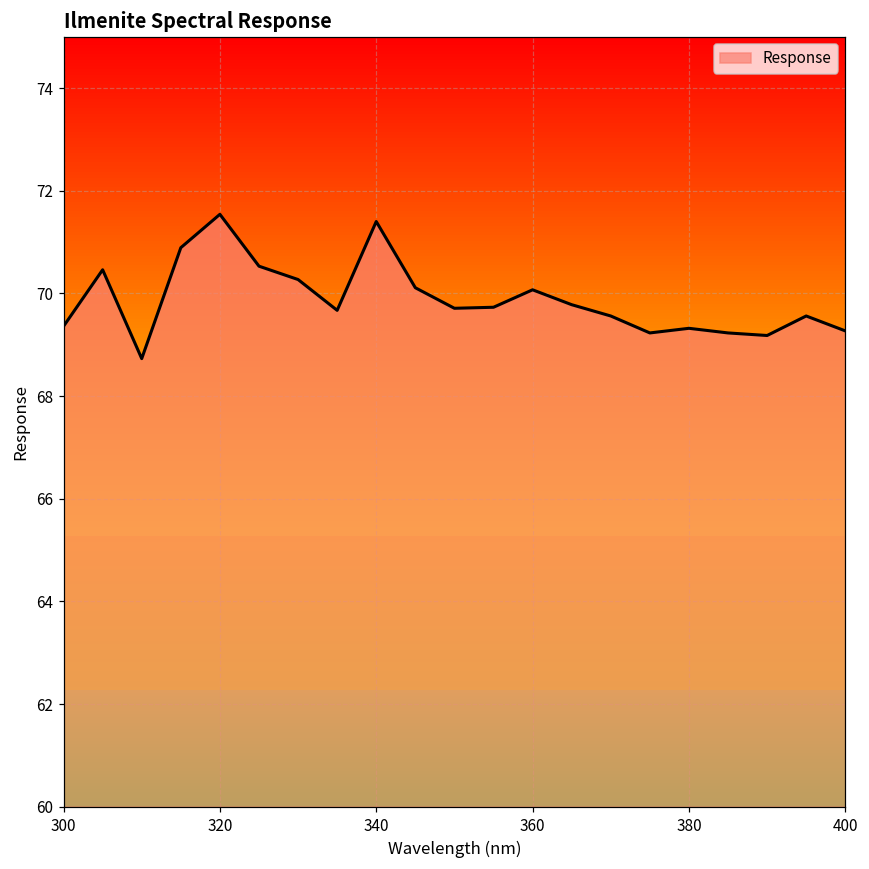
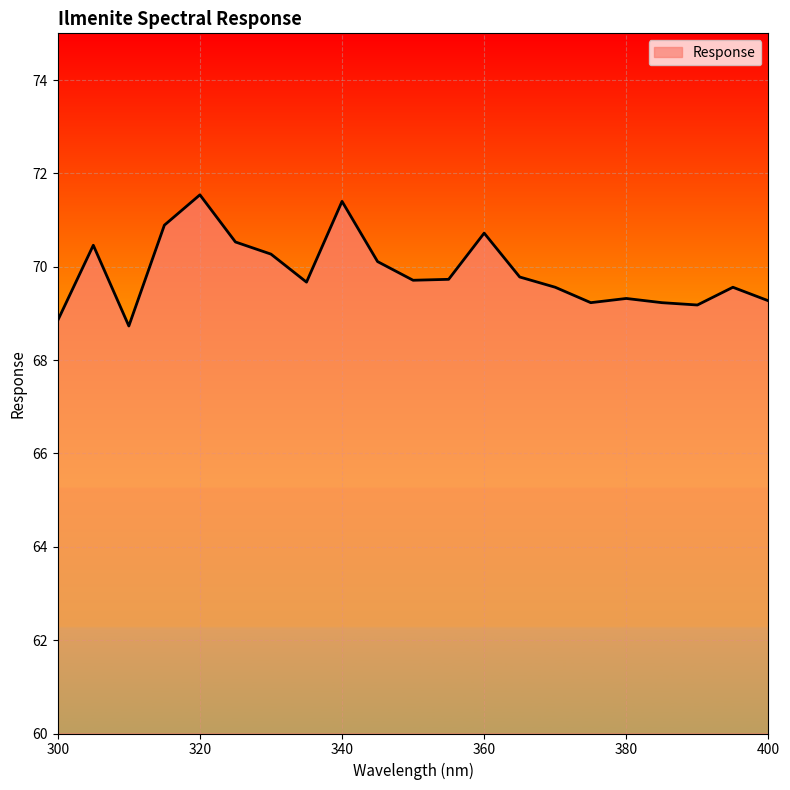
  {
-   "300": 69.4,
+   "300": 68.9,
    "320": 71.5,
    "340": 71.4,
-   "360": 70.1,
+   "360": 70.7,
    "380": 69.3,
    "400": 69.3
  }
